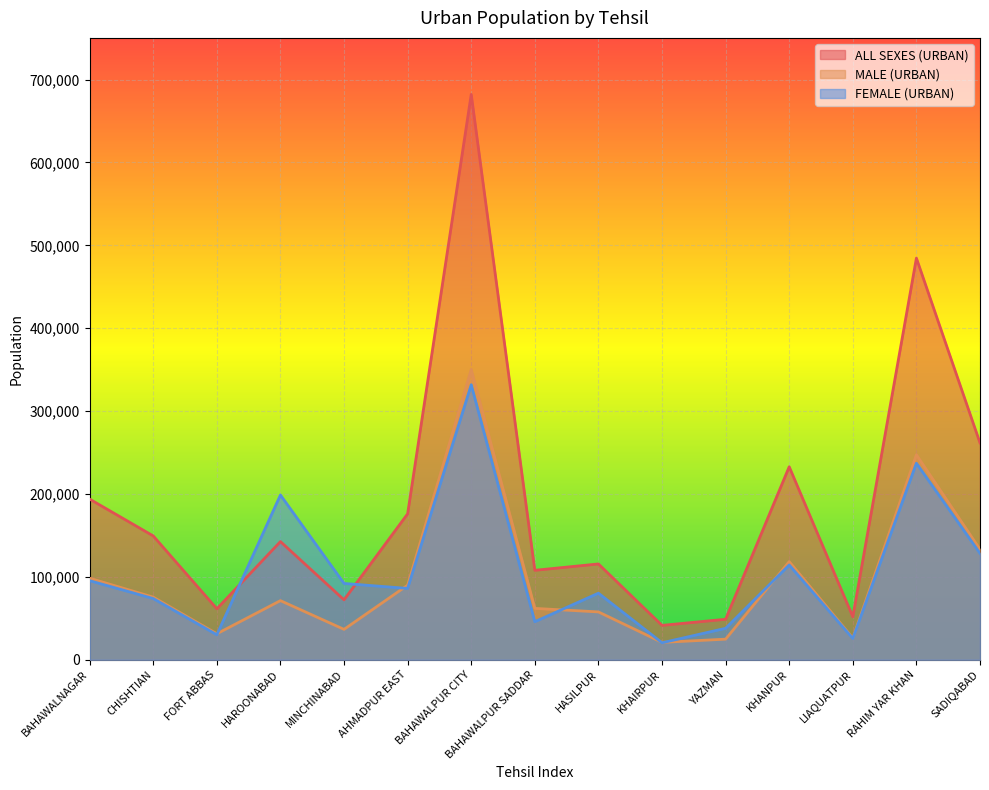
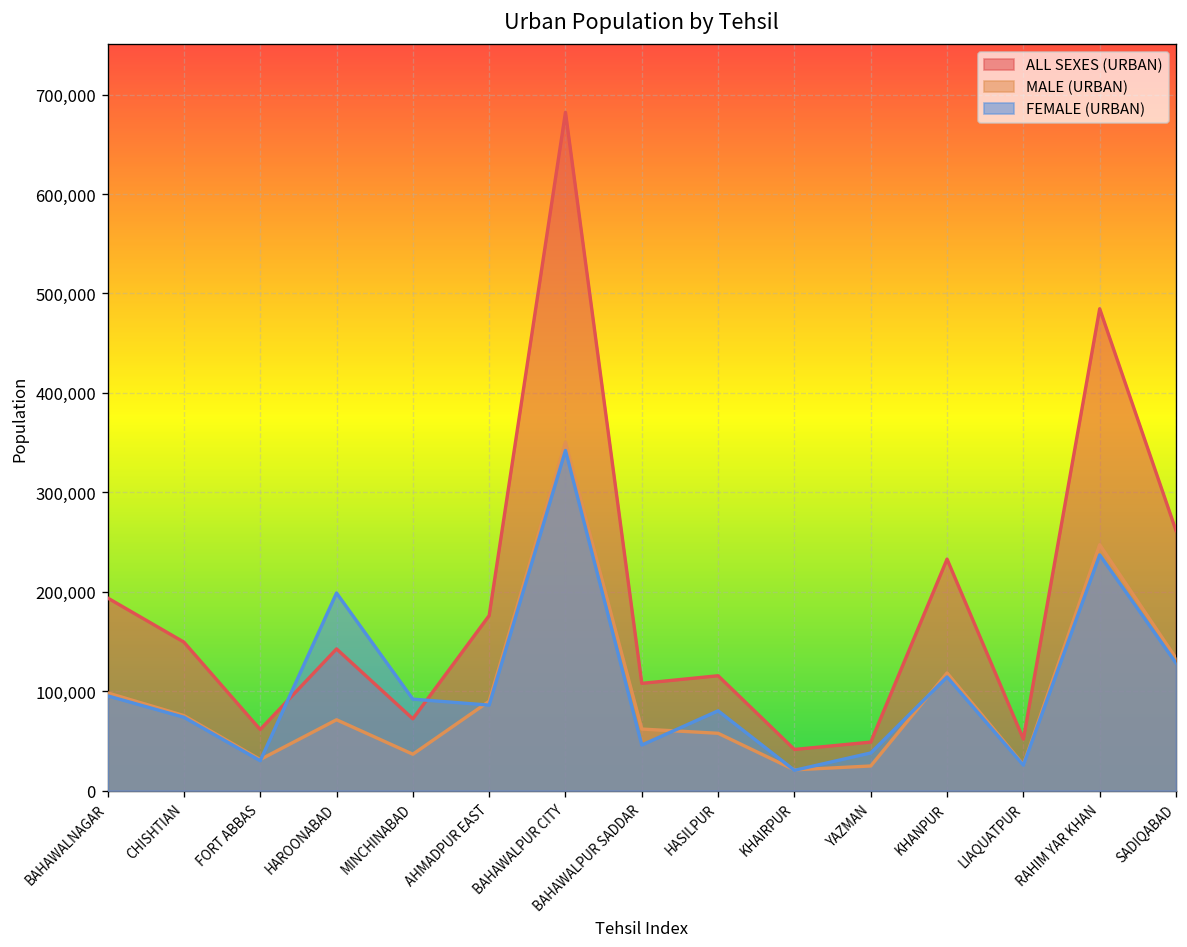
  {
    "FEMALE (URBAN)": {
      "HAROONABAD": "200,000",
      "MINCHINABAD": "90,000",
      "AHMADPUR EAST": "90,000",
-     "BAHAWALPUR CITY": "330,000",
+     "BAHAWALPUR CITY": "340,000",
      "BAHAWALPUR SADDAR": "50,000",
      "HASILPUR": "80,000",
      "YAZMAN": "40,000",
      "KHANPUR": "110,000",
      "RAHIM YAR KHAN": "240,000",
      "SADIQABAD": "130,000"
    }
  }
